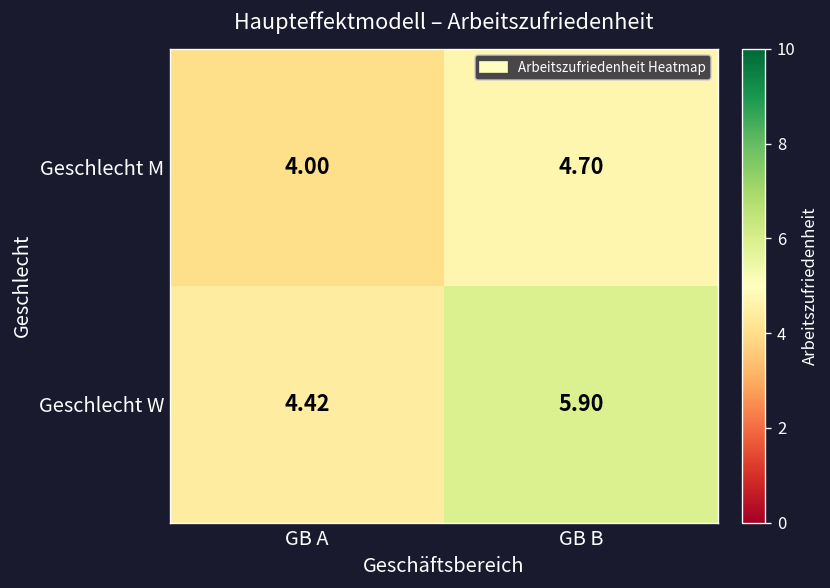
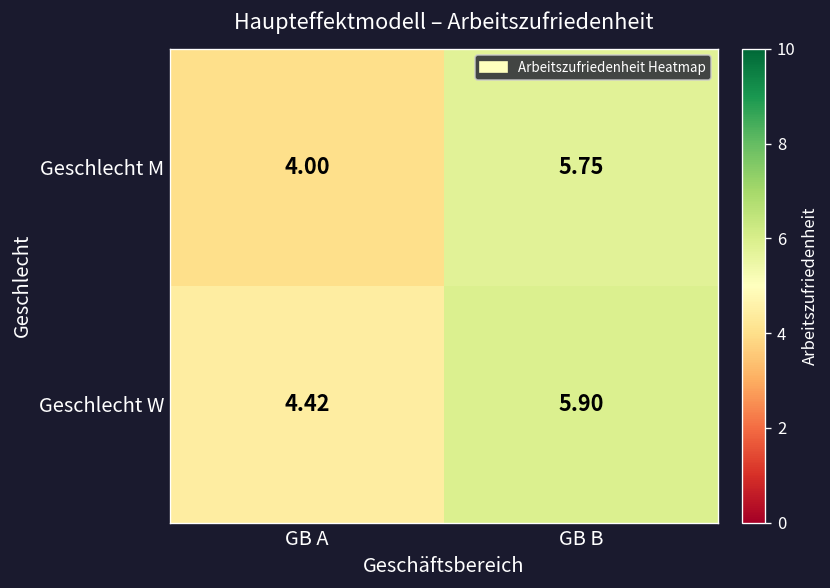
  {
    "Geschlecht M": {
      "GB A": 4.00,
-     "GB B": 4.70
+     "GB B": 5.75
    },
    "Geschlecht W": {
      "GB A": 4.42,
      "GB B": 5.90
    }
  }
